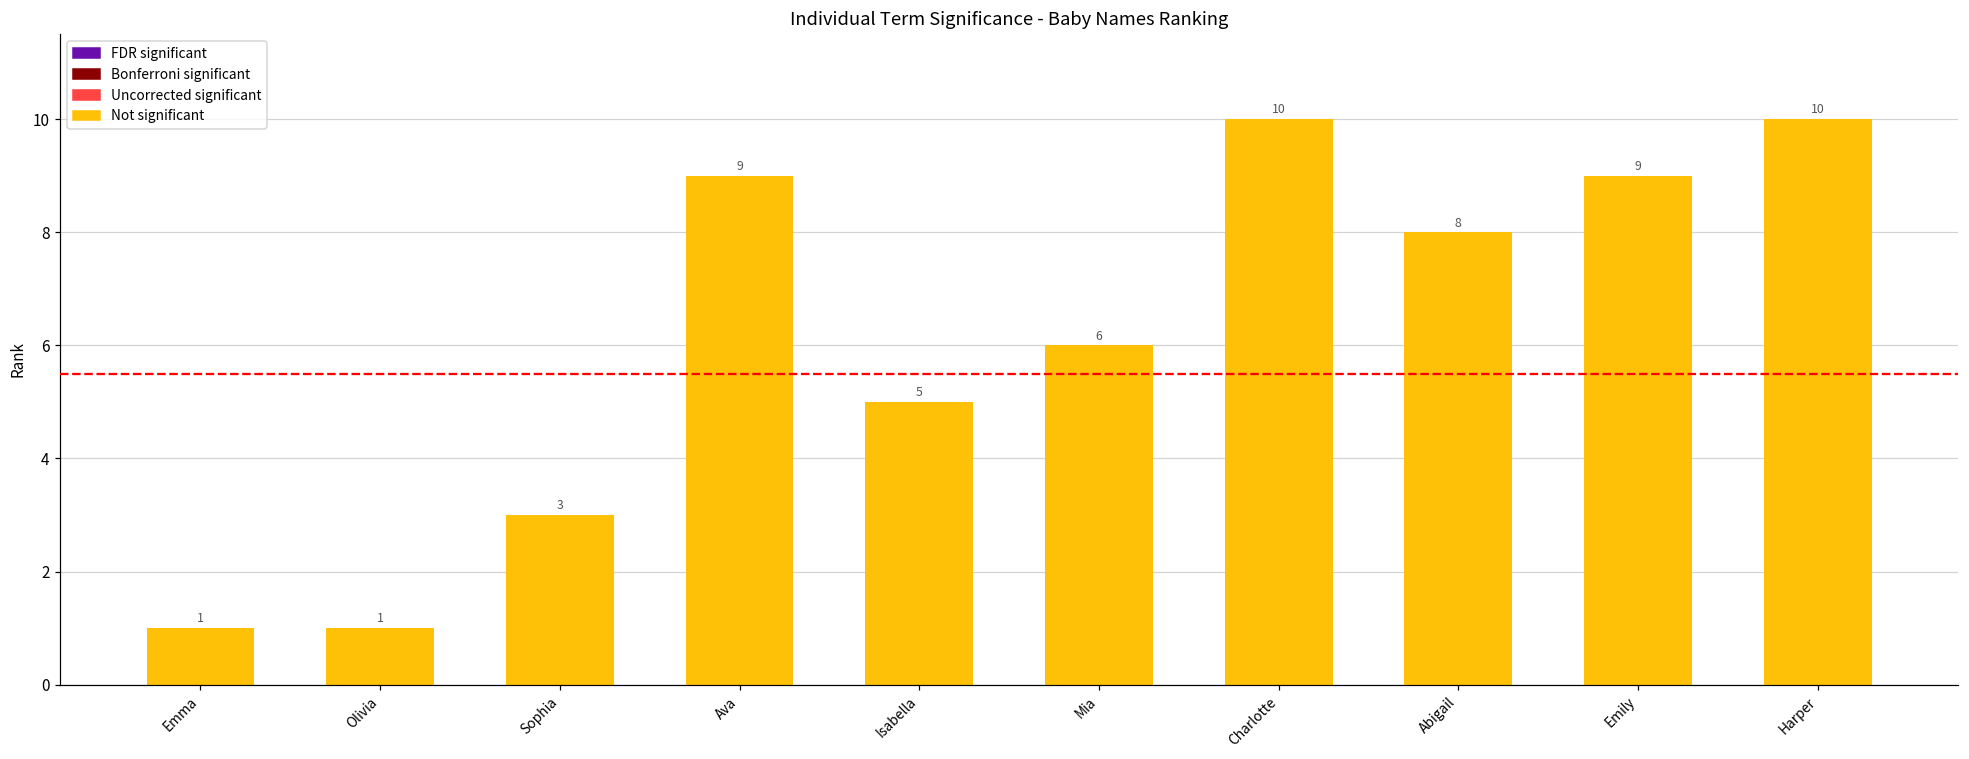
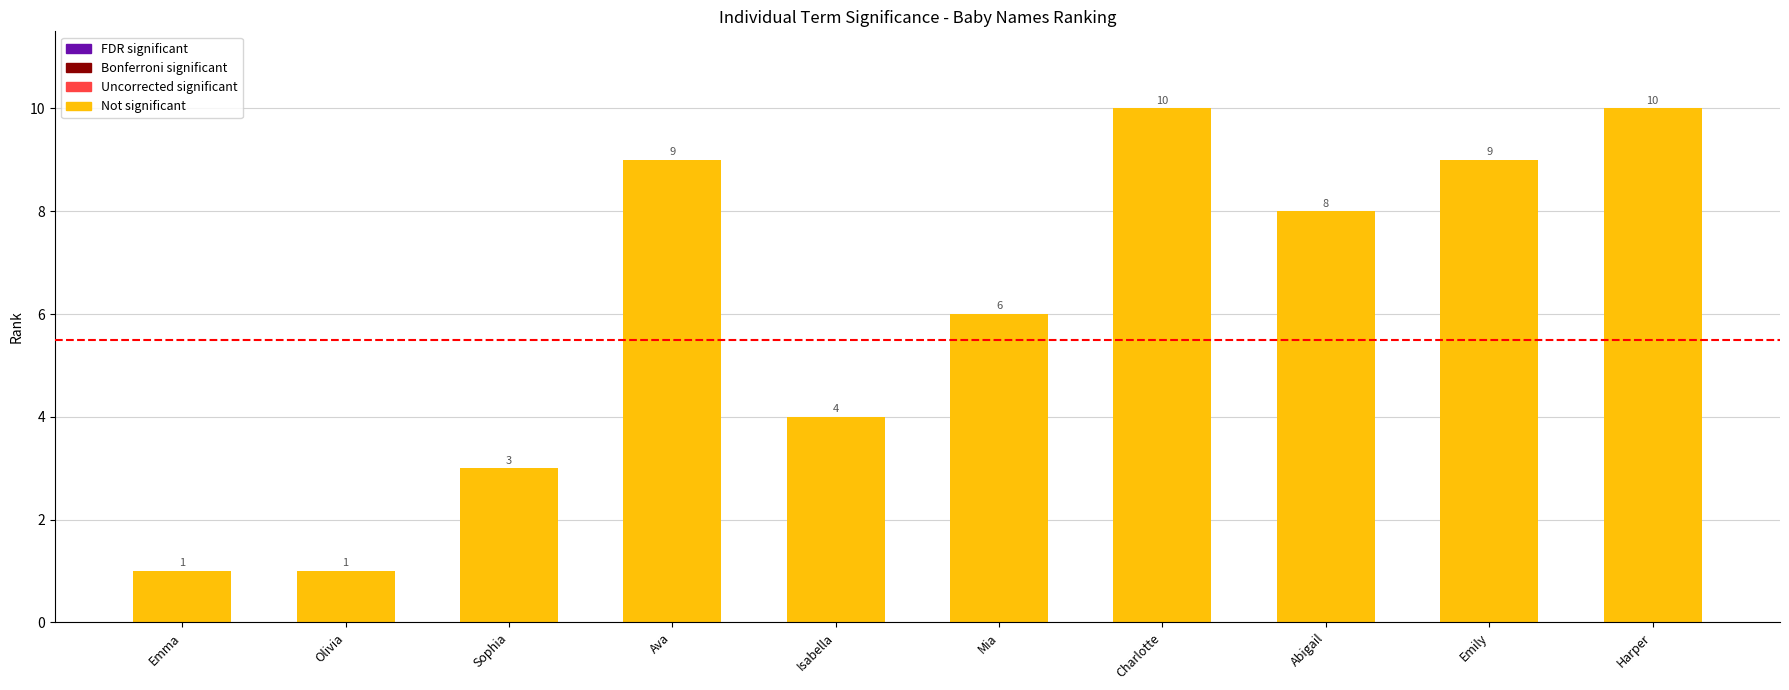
  {
    "Emma": 1,
    "Olivia": 1,
    "Sophia": 3,
    "Ava": 9,
-   "Isabella": 5,
+   "Isabella": 4,
    "Mia": 6,
    "Charlotte": 10,
    "Abigail": 8,
    "Emily": 9,
    "Harper": 10
  }
